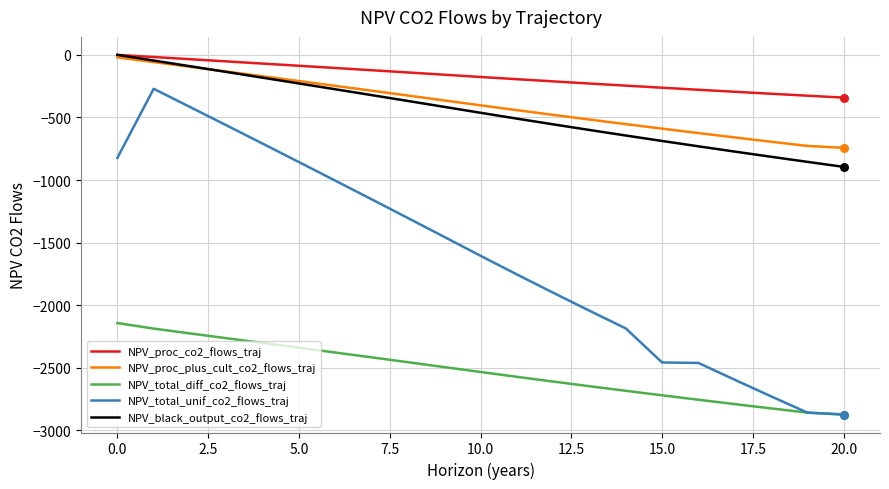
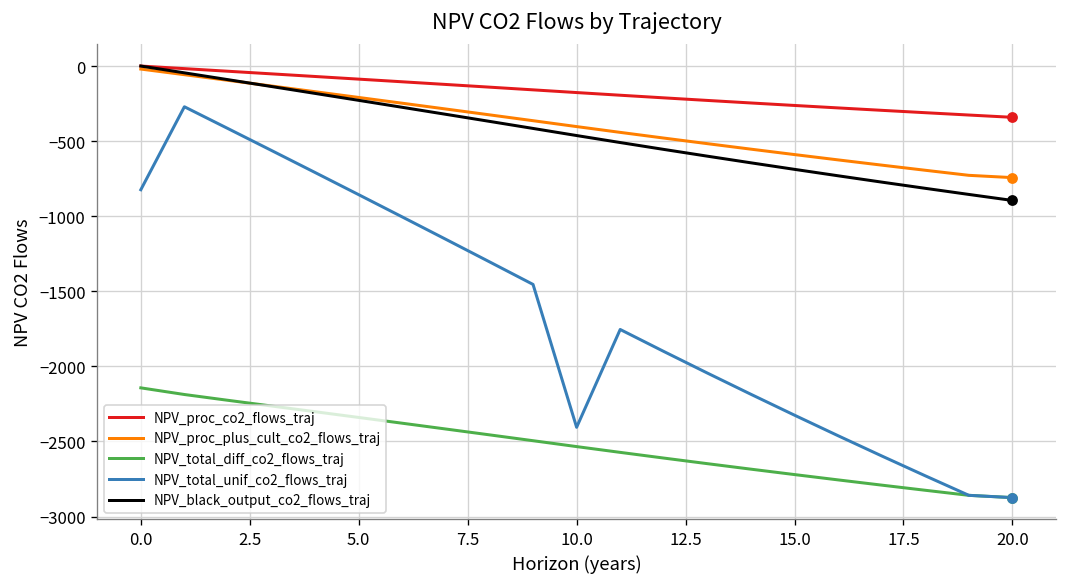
  {
    "NPV_total_unif_co2_flows_traj": {
      "0.0": -820,
      "5.0": -860,
-     "10.0": -1610,
-     "15.0": -2460
+     "10.0": -2410,
+     "15.0": -2330
    }
  }
